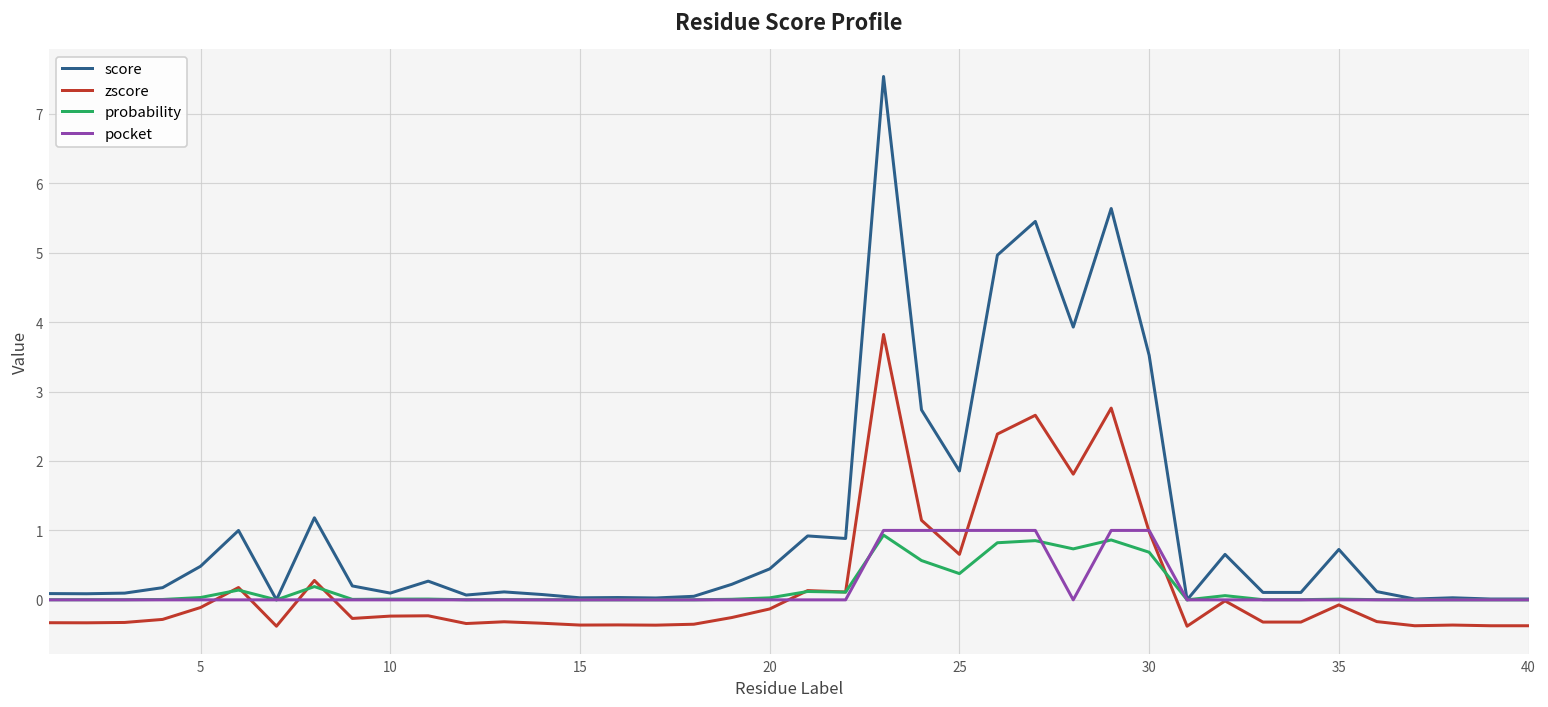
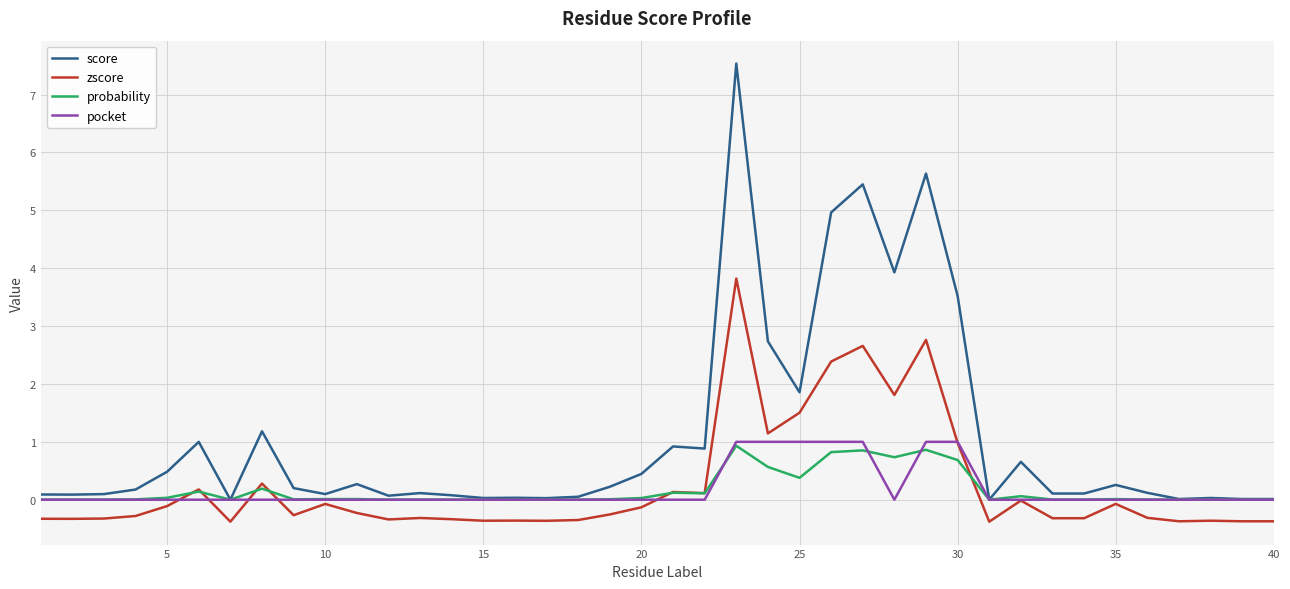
  {
    "score": {
      "5": 0.5,
      "10": 0.1,
      "20": 0.4,
      "25": 1.9,
      "30": 3.5,
-     "35": 0.7
+     "35": 0.3
    },
    "zscore": {
      "5": -0.1,
-     "10": -0.2,
+     "10": -0.1,
      "15": -0.4,
      "20": -0.1,
-     "25": 0.7,
+     "25": 1.5,
      "35": -0.1,
      "40": -0.4
    },
    "probability": {
      "25": 0.4,
      "30": 0.7
    },
    "pocket": {
      "25": 1.0
    }
  }
